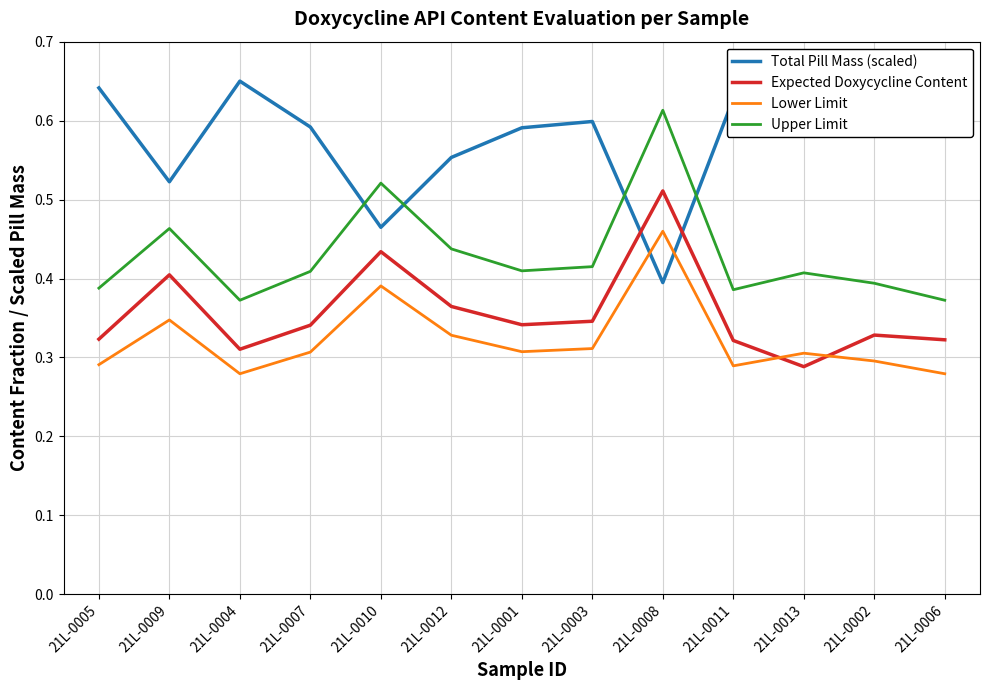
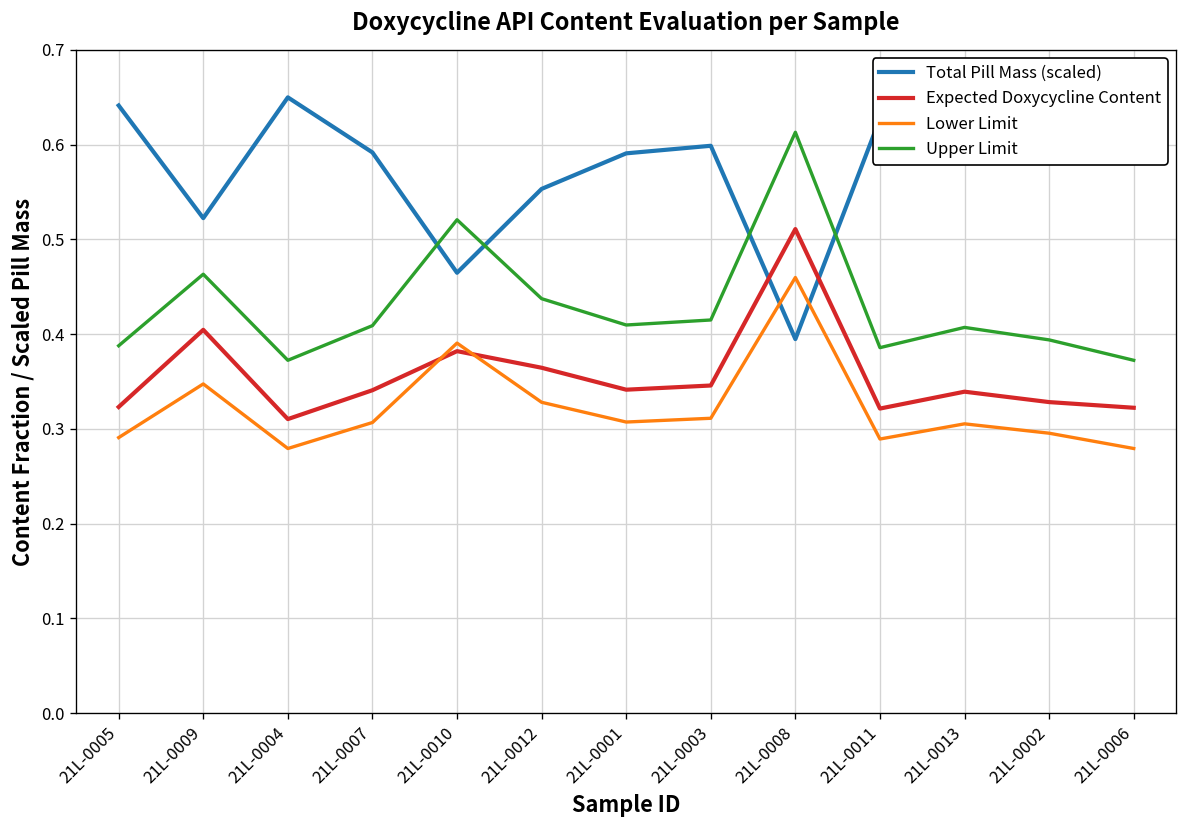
  {
    "Total Pill Mass (scaled)": {
      "21L-0005": 0.64,
      "21L-0009": 0.52,
      "21L-0004": 0.65,
      "21L-0007": 0.59,
      "21L-0010": 0.46,
      "21L-0012": 0.55,
      "21L-0001": 0.59,
      "21L-0003": 0.60,
      "21L-0008": 0.39
    },
    "Expected Doxycycline Content": {
      "21L-0005": 0.32,
      "21L-0009": 0.40,
      "21L-0004": 0.31,
      "21L-0007": 0.34,
-     "21L-0010": 0.43,
+     "21L-0010": 0.38,
      "21L-0012": 0.36,
      "21L-0001": 0.34,
      "21L-0003": 0.35,
      "21L-0008": 0.51,
      "21L-0011": 0.32,
-     "21L-0013": 0.29,
+     "21L-0013": 0.34,
      "21L-0002": 0.33,
      "21L-0006": 0.32
    },
    "Lower Limit": {
      "21L-0005": 0.29,
      "21L-0009": 0.35,
      "21L-0004": 0.28,
      "21L-0007": 0.31,
      "21L-0010": 0.39,
      "21L-0012": 0.33,
      "21L-0001": 0.31,
      "21L-0003": 0.31,
      "21L-0008": 0.46,
      "21L-0011": 0.29,
      "21L-0013": 0.31,
      "21L-0002": 0.30,
      "21L-0006": 0.28
    },
    "Upper Limit": {
      "21L-0005": 0.39,
      "21L-0009": 0.46,
      "21L-0004": 0.37,
      "21L-0007": 0.41,
      "21L-0010": 0.52,
      "21L-0012": 0.44,
      "21L-0001": 0.41,
      "21L-0003": 0.42,
      "21L-0008": 0.61,
      "21L-0011": 0.39,
      "21L-0013": 0.41,
      "21L-0002": 0.39,
      "21L-0006": 0.37
    }
  }
